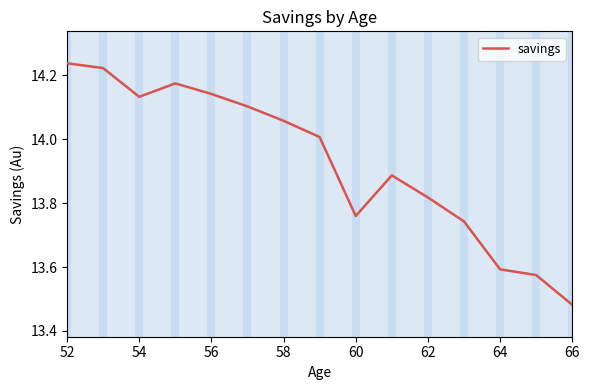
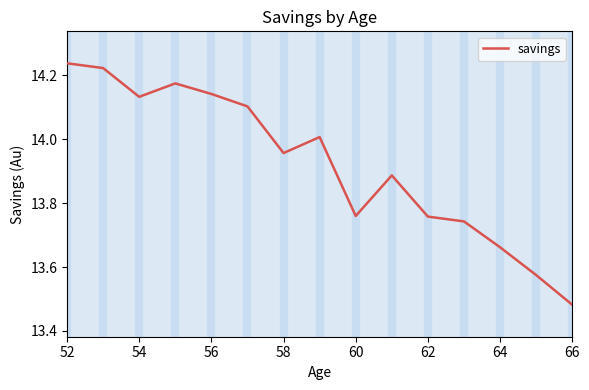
  {
    "52": 14.24,
    "54": 14.13,
    "56": 14.14,
-   "58": 14.06,
+   "58": 13.96,
    "60": 13.76,
-   "62": 13.82,
-   "64": 13.59,
+   "62": 13.76,
+   "64": 13.66,
    "66": 13.48
  }
